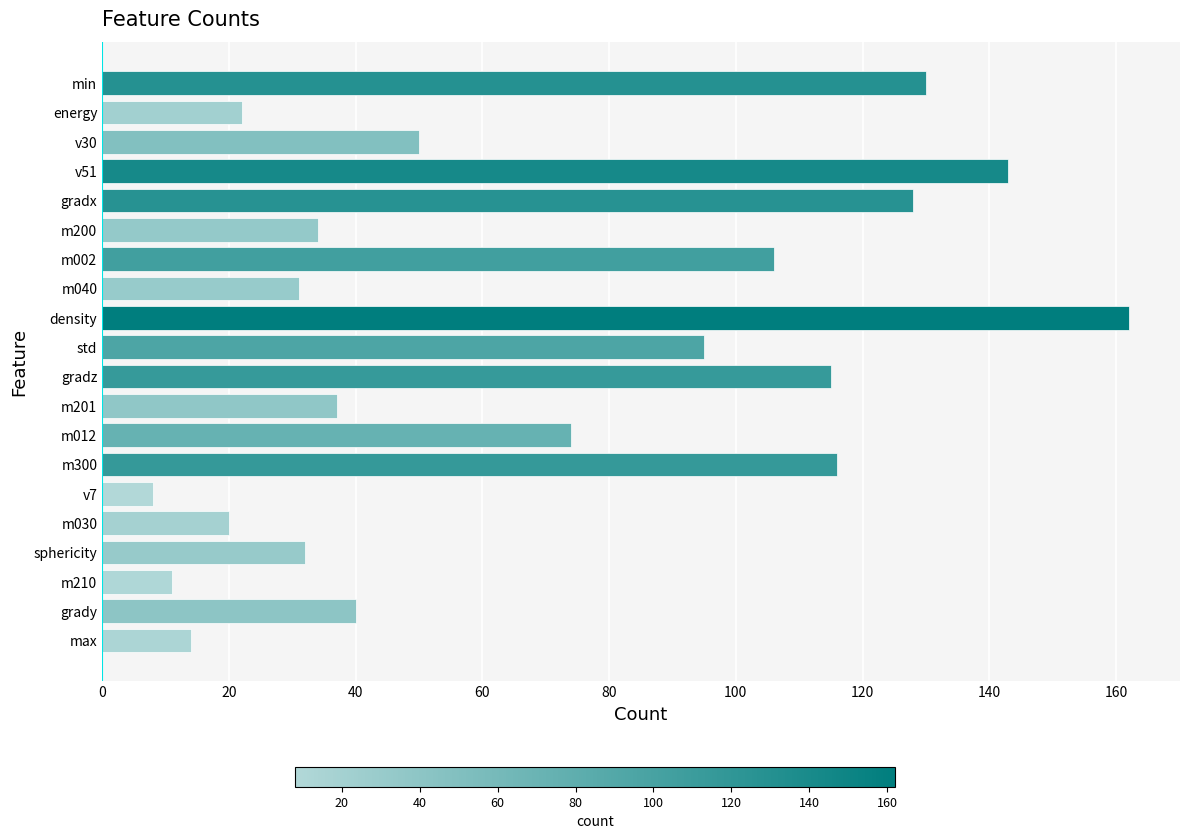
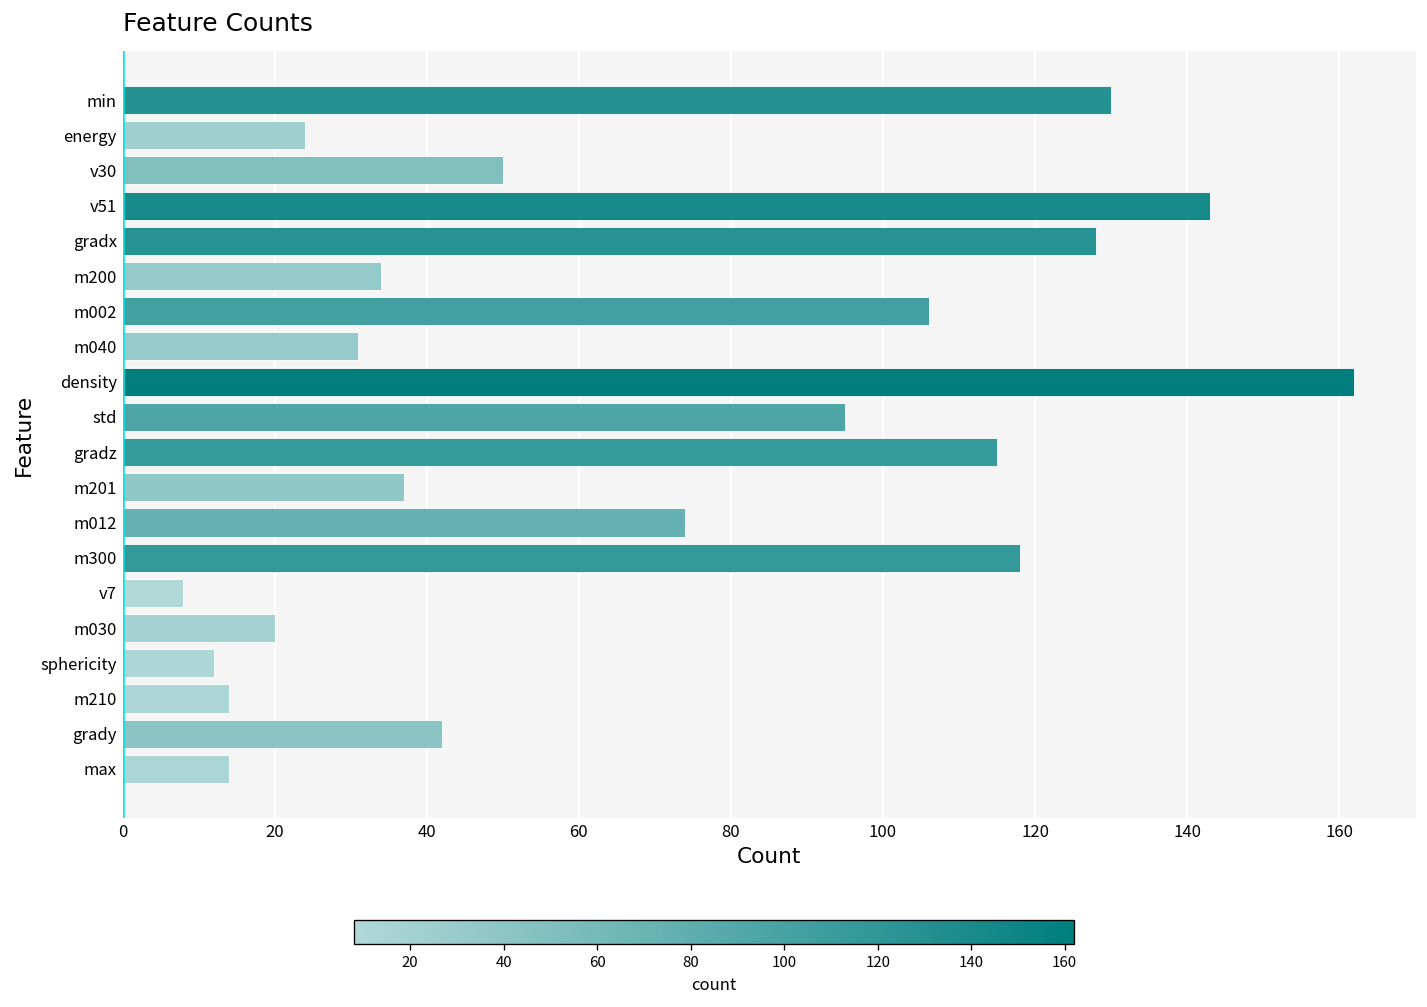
  {
    "min": 130,
-   "energy": 22,
+   "energy": 24,
    "v30": 50,
    "v51": 143,
    "gradx": 128,
    "m200": 34,
    "m002": 106,
    "m040": 31,
    "density": 162,
    "std": 95,
    "gradz": 115,
    "m201": 37,
    "m012": 74,
-   "m300": 116,
+   "m300": 118,
    "v7": 8,
    "m030": 20,
-   "sphericity": 32,
-   "m210": 11,
-   "grady": 40,
+   "sphericity": 12,
+   "m210": 14,
+   "grady": 42,
    "max": 14
  }
